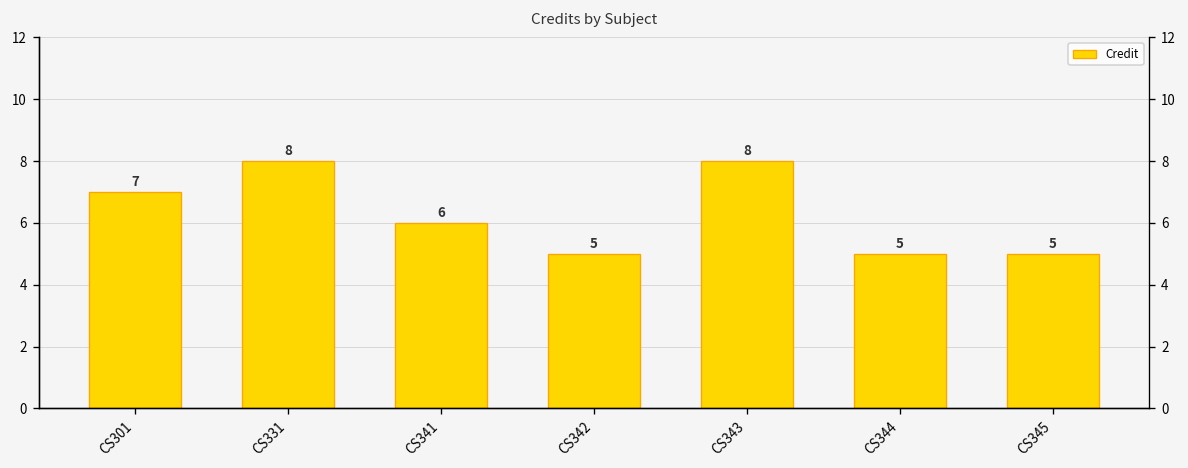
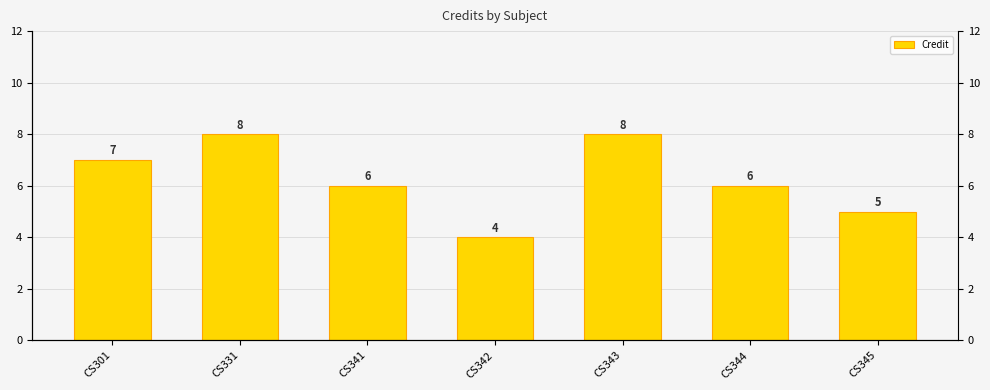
  {
    "CS301": 7,
    "CS331": 8,
    "CS341": 6,
-   "CS342": 5,
+   "CS342": 4,
    "CS343": 8,
-   "CS344": 5,
+   "CS344": 6,
    "CS345": 5
  }
